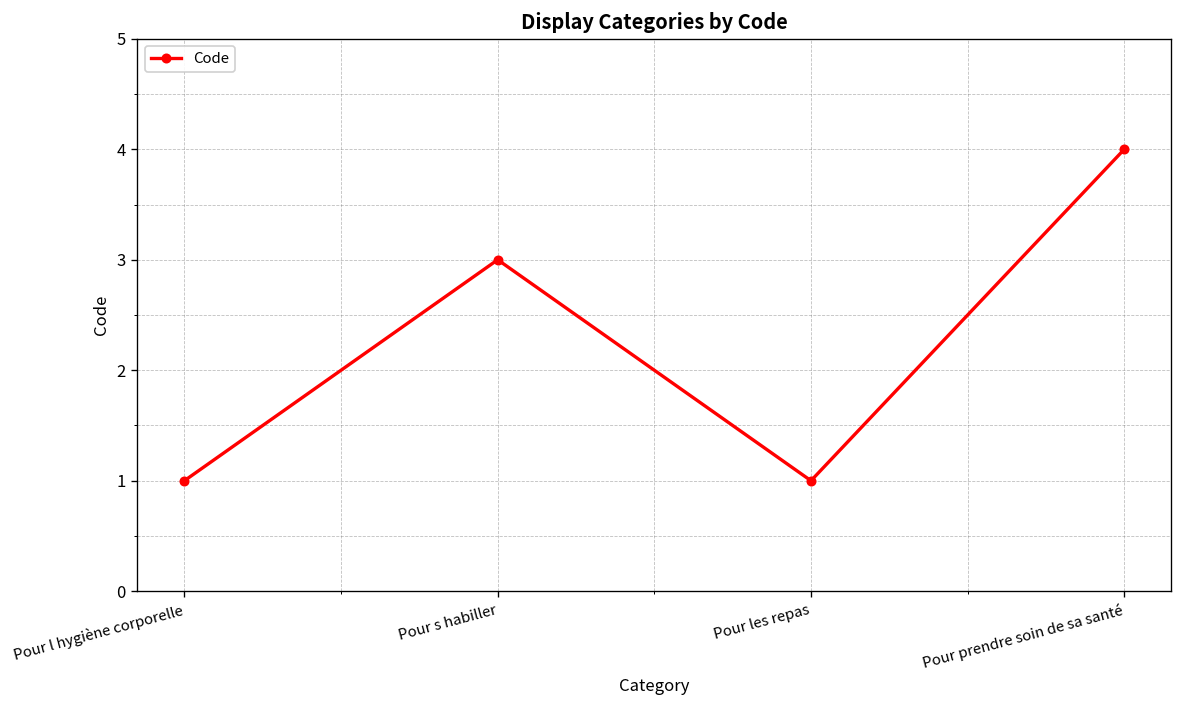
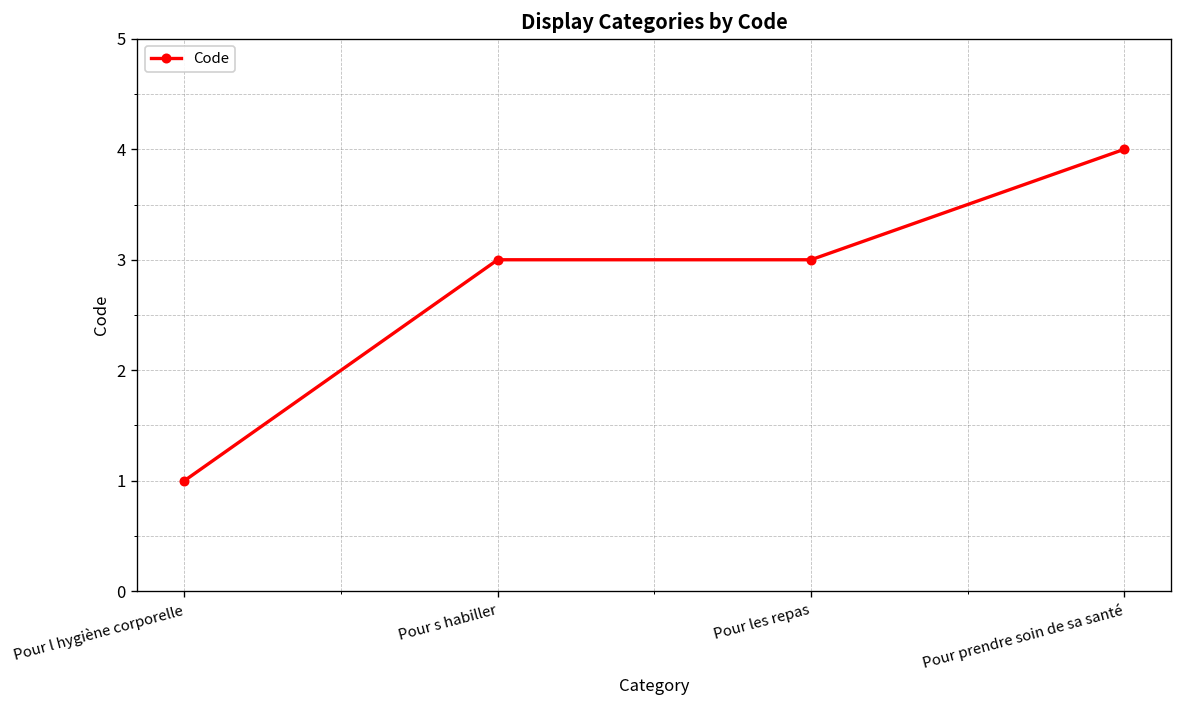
  {
    "Pour l hygiène corporelle": 1,
    "Pour s habiller": 3,
-   "Pour les repas": 1,
+   "Pour les repas": 3,
    "Pour prendre soin de sa santé": 4
  }
